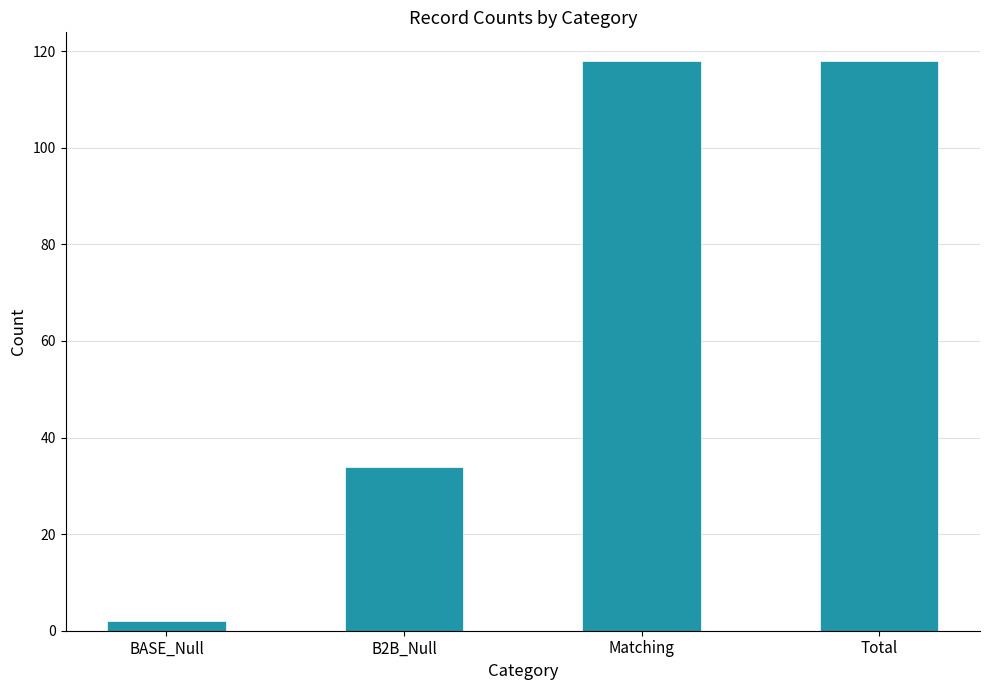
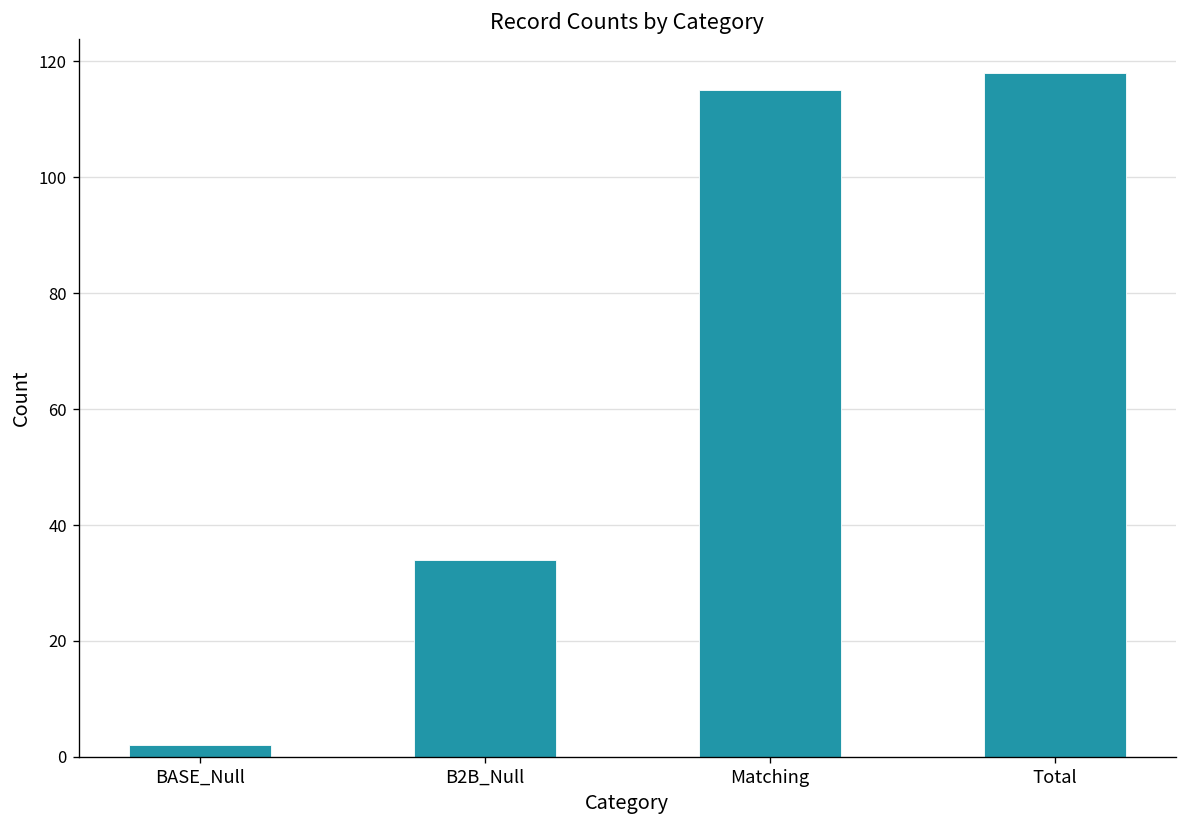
  {
    "BASE_Null": 2,
    "B2B_Null": 34,
-   "Matching": 118,
+   "Matching": 115,
    "Total": 118
  }
